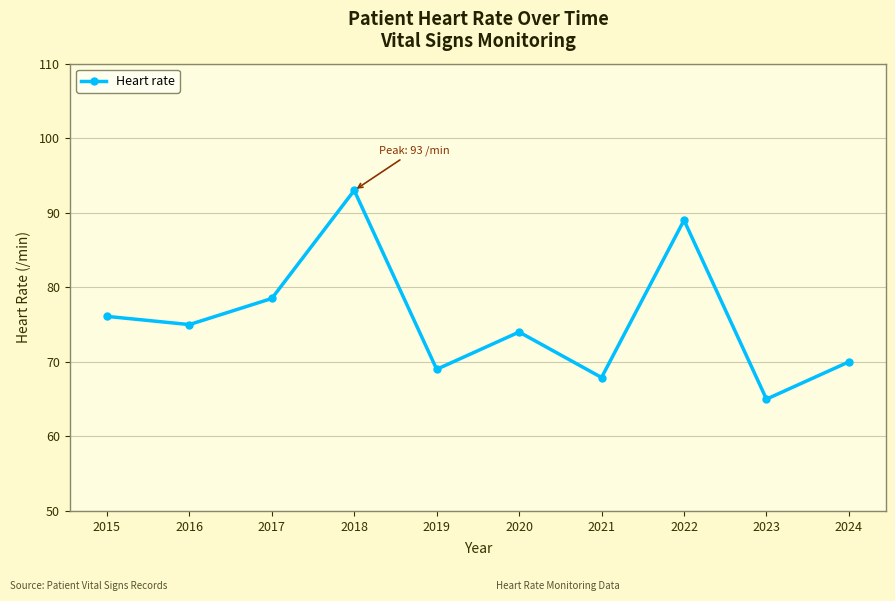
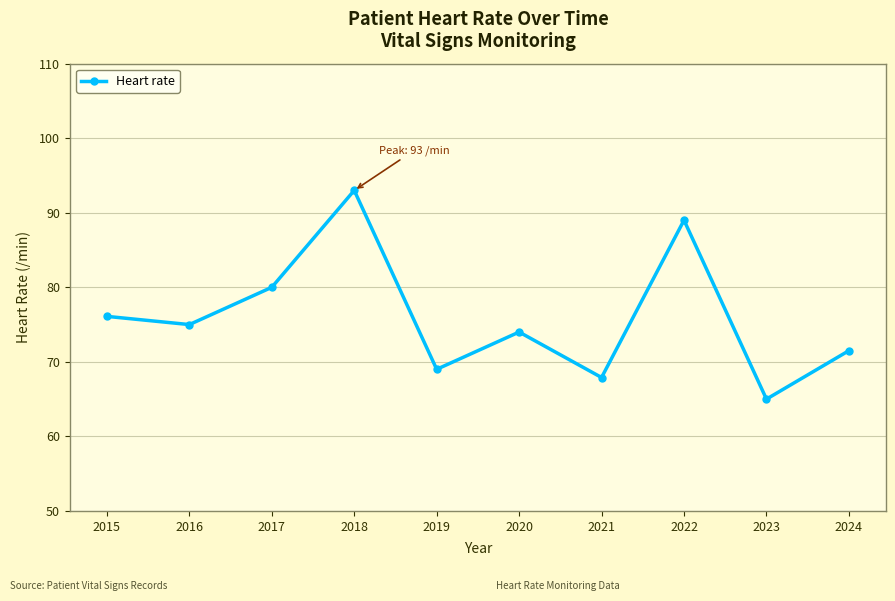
  {
    "2015": 76,
    "2016": 75,
-   "2017": 79,
+   "2017": 80,
    "2019": 69,
    "2020": 74,
    "2021": 68,
    "2022": 89,
    "2023": 65,
-   "2024": 70
+   "2024": 72
  }
